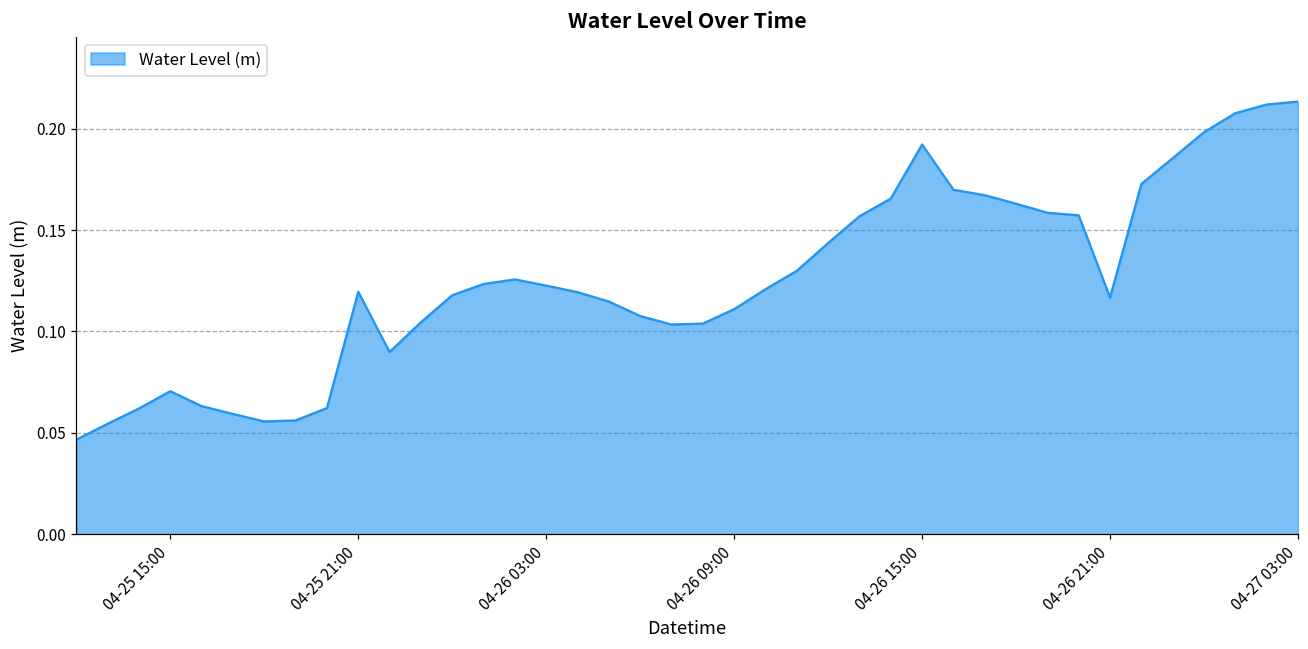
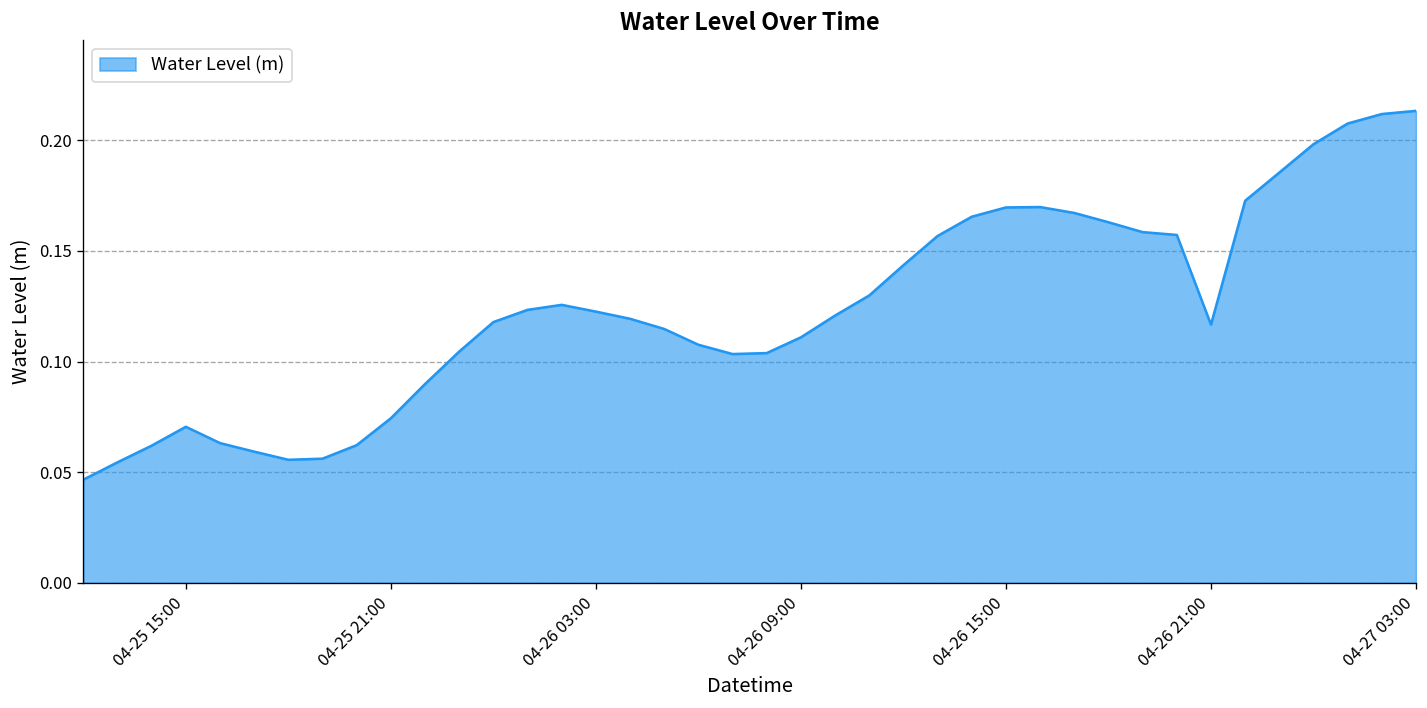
  {
    "04-25 15:00": 0.071,
-   "04-25 21:00": 0.120,
+   "04-25 21:00": 0.074,
    "04-26 03:00": 0.123,
    "04-26 09:00": 0.111,
-   "04-26 15:00": 0.192,
+   "04-26 15:00": 0.170,
    "04-26 21:00": 0.117,
    "04-27 03:00": 0.213
  }
